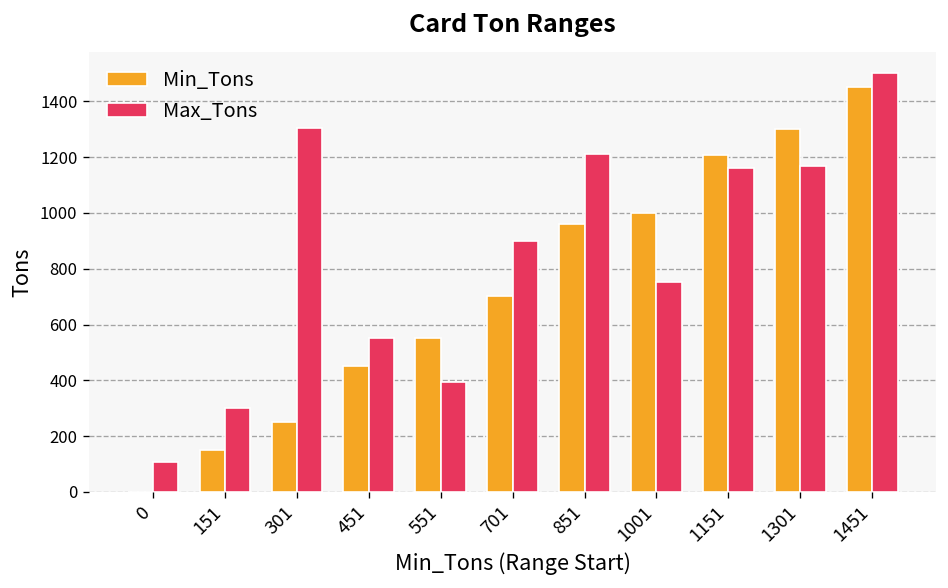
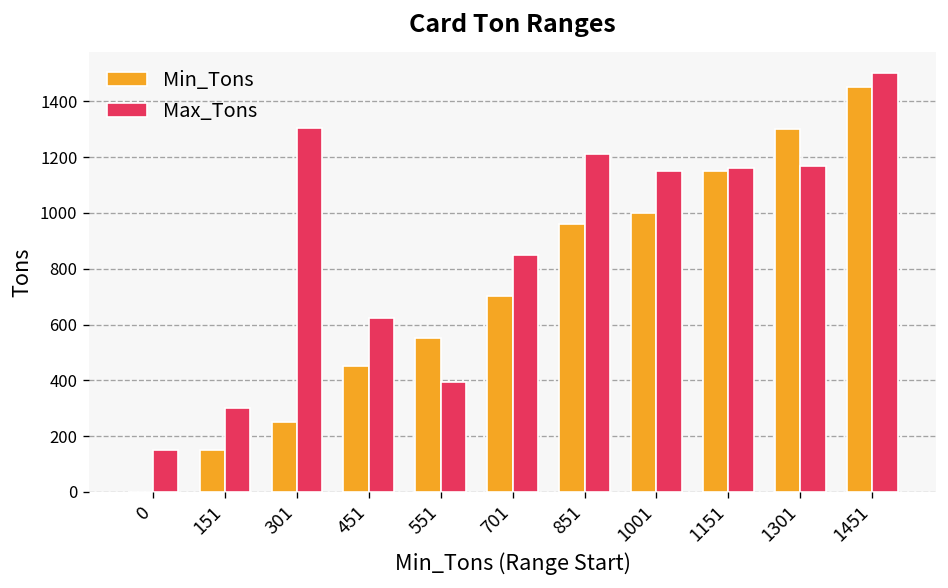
  {
    "Min_Tons": {
      "0": 0,
      "151": 150,
      "301": 250,
      "451": 450,
      "551": 550,
      "701": 700,
      "851": 960,
      "1001": 1000,
-     "1151": 1210,
+     "1151": 1150,
      "1301": 1300,
      "1451": 1450
    },
    "Max_Tons": {
-     "0": 110,
+     "0": 150,
      "151": 300,
      "301": 1300,
-     "451": 550,
+     "451": 620,
      "551": 400,
-     "701": 900,
+     "701": 850,
      "851": 1210,
-     "1001": 750,
+     "1001": 1150,
      "1151": 1160,
      "1301": 1170,
      "1451": 1500
    }
  }
